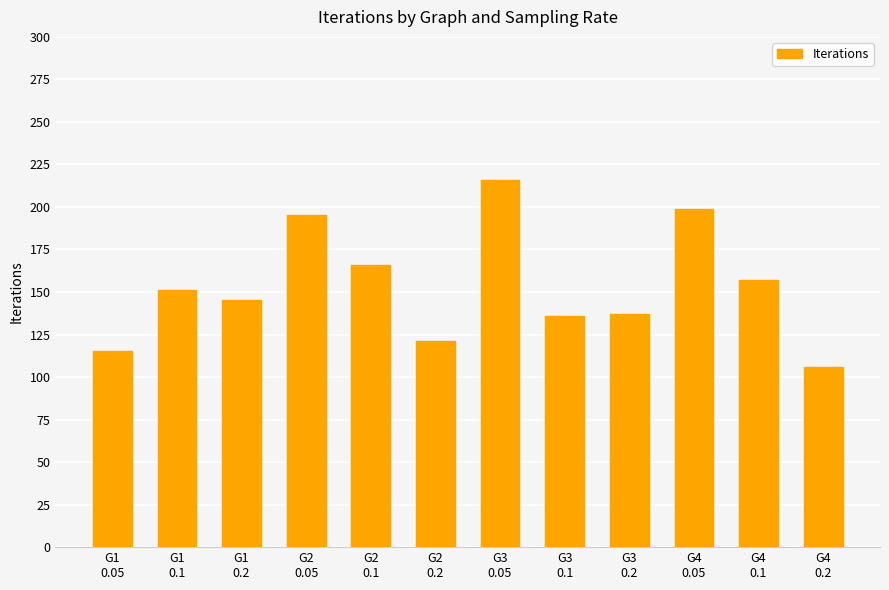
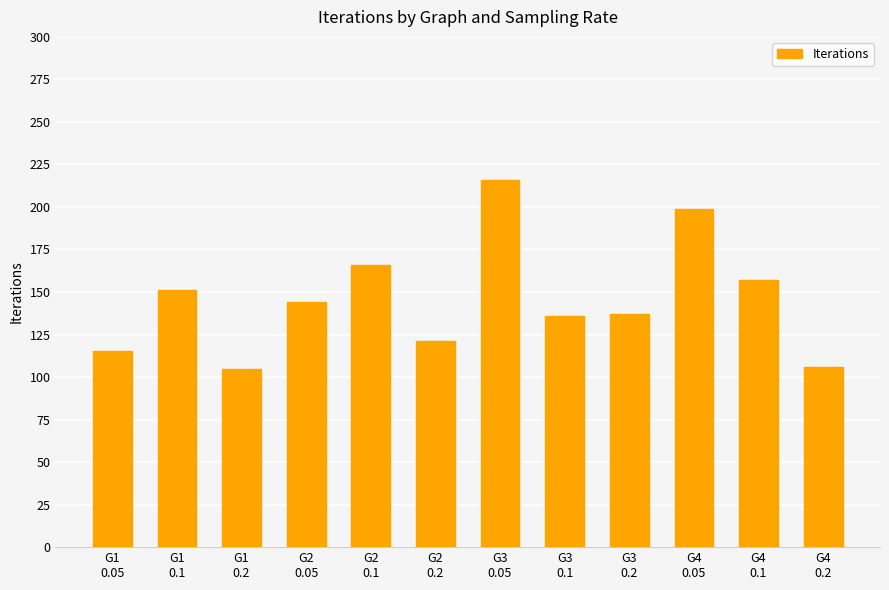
  {
    "G1 0.05": 115,
    "G1 0.1": 151,
-   "G1 0.2": 145,
-   "G2 0.05": 195,
+   "G1 0.2": 105,
+   "G2 0.05": 144,
    "G2 0.1": 166,
    "G2 0.2": 121,
    "G3 0.05": 216,
    "G3 0.1": 136,
    "G3 0.2": 137,
    "G4 0.05": 199,
    "G4 0.1": 157,
    "G4 0.2": 106
  }
